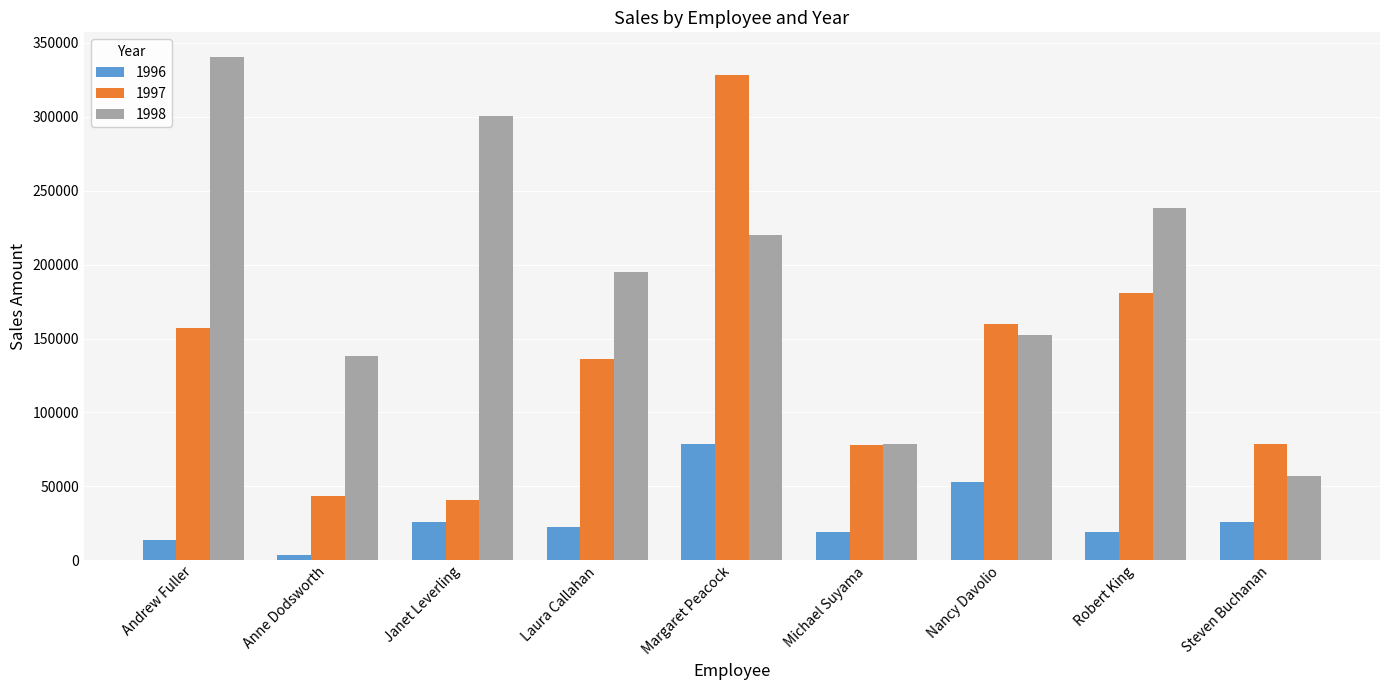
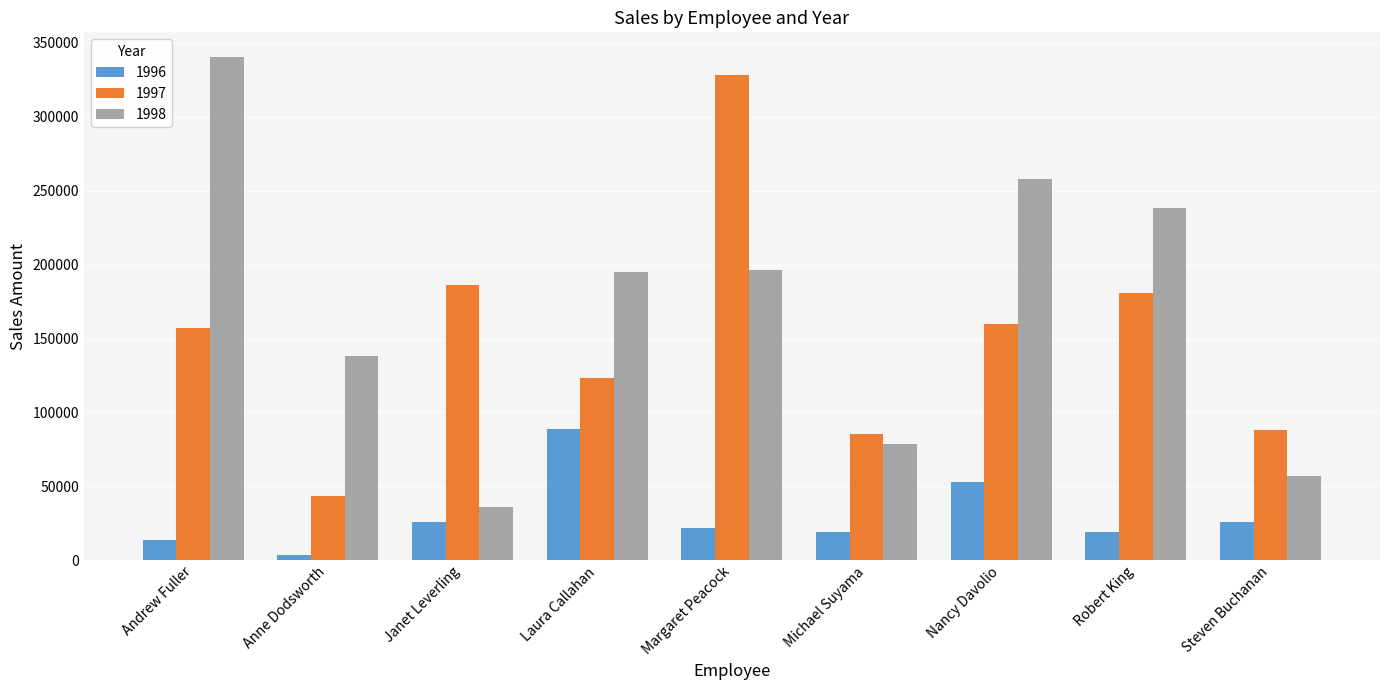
  {
    "1996": {
      "Andrew Fuller": 14000,
      "Anne Dodsworth": 3000,
      "Janet Leverling": 26000,
-     "Laura Callahan": 22000,
-     "Margaret Peacock": 79000,
+     "Laura Callahan": 89000,
+     "Margaret Peacock": 22000,
      "Michael Suyama": 19000,
      "Nancy Davolio": 53000,
      "Robert King": 19000,
      "Steven Buchanan": 26000
    },
    "1997": {
      "Andrew Fuller": 157000,
      "Anne Dodsworth": 44000,
-     "Janet Leverling": 41000,
-     "Laura Callahan": 136000,
+     "Janet Leverling": 186000,
+     "Laura Callahan": 123000,
      "Margaret Peacock": 328000,
-     "Michael Suyama": 78000,
+     "Michael Suyama": 86000,
      "Nancy Davolio": 160000,
      "Robert King": 181000,
-     "Steven Buchanan": 79000
+     "Steven Buchanan": 88000
    },
    "1998": {
      "Andrew Fuller": 340000,
      "Anne Dodsworth": 138000,
-     "Janet Leverling": 300000,
+     "Janet Leverling": 36000,
      "Laura Callahan": 195000,
-     "Margaret Peacock": 220000,
+     "Margaret Peacock": 196000,
      "Michael Suyama": 79000,
-     "Nancy Davolio": 152000,
+     "Nancy Davolio": 258000,
      "Robert King": 238000,
      "Steven Buchanan": 57000
    }
  }
